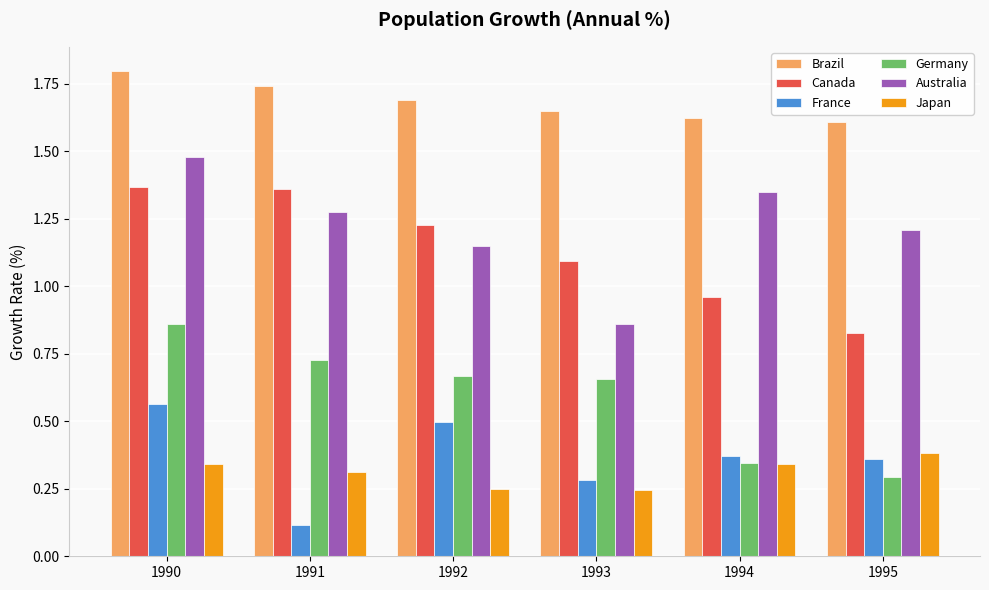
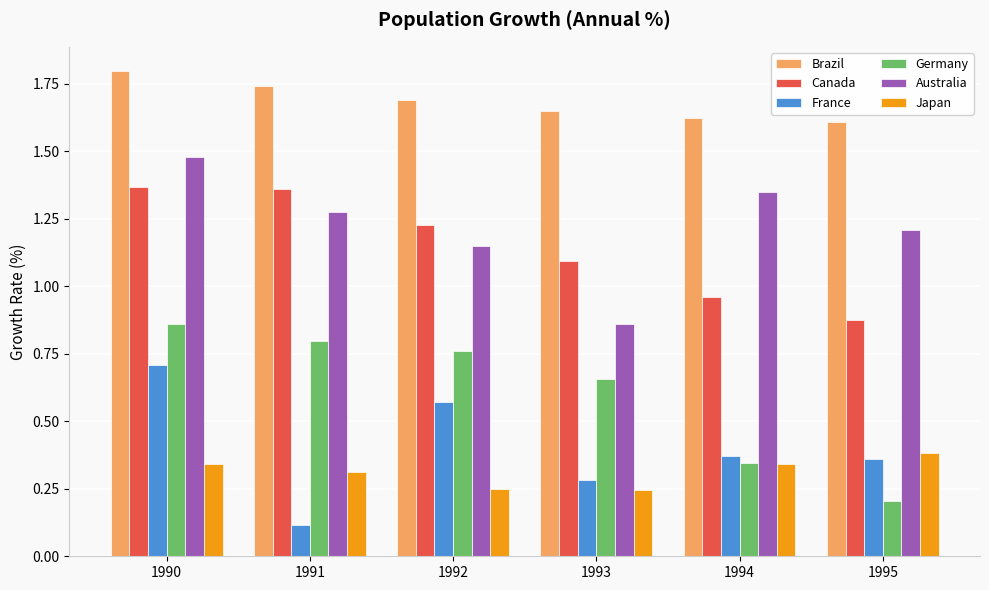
  {
    "Brazil": {
      "1990": 1.80,
      "1991": 1.74,
      "1992": 1.69,
      "1993": 1.65,
      "1994": 1.62,
      "1995": 1.61
    },
    "Canada": {
      "1990": 1.37,
      "1991": 1.36,
      "1992": 1.23,
      "1993": 1.09,
      "1994": 0.96,
-     "1995": 0.83
+     "1995": 0.88
    },
    "France": {
-     "1990": 0.57,
+     "1990": 0.71,
      "1991": 0.12,
-     "1992": 0.50,
+     "1992": 0.57,
      "1993": 0.28,
      "1994": 0.37,
      "1995": 0.36
    },
    "Germany": {
      "1990": 0.86,
-     "1991": 0.73,
-     "1992": 0.67,
+     "1991": 0.80,
+     "1992": 0.76,
      "1993": 0.66,
      "1994": 0.35,
-     "1995": 0.29
+     "1995": 0.20
    },
    "Australia": {
      "1990": 1.48,
      "1991": 1.27,
      "1992": 1.15,
      "1993": 0.86,
      "1994": 1.35,
      "1995": 1.21
    },
    "Japan": {
      "1990": 0.34,
      "1991": 0.31,
      "1992": 0.25,
      "1993": 0.25,
      "1994": 0.34,
      "1995": 0.38
    }
  }
